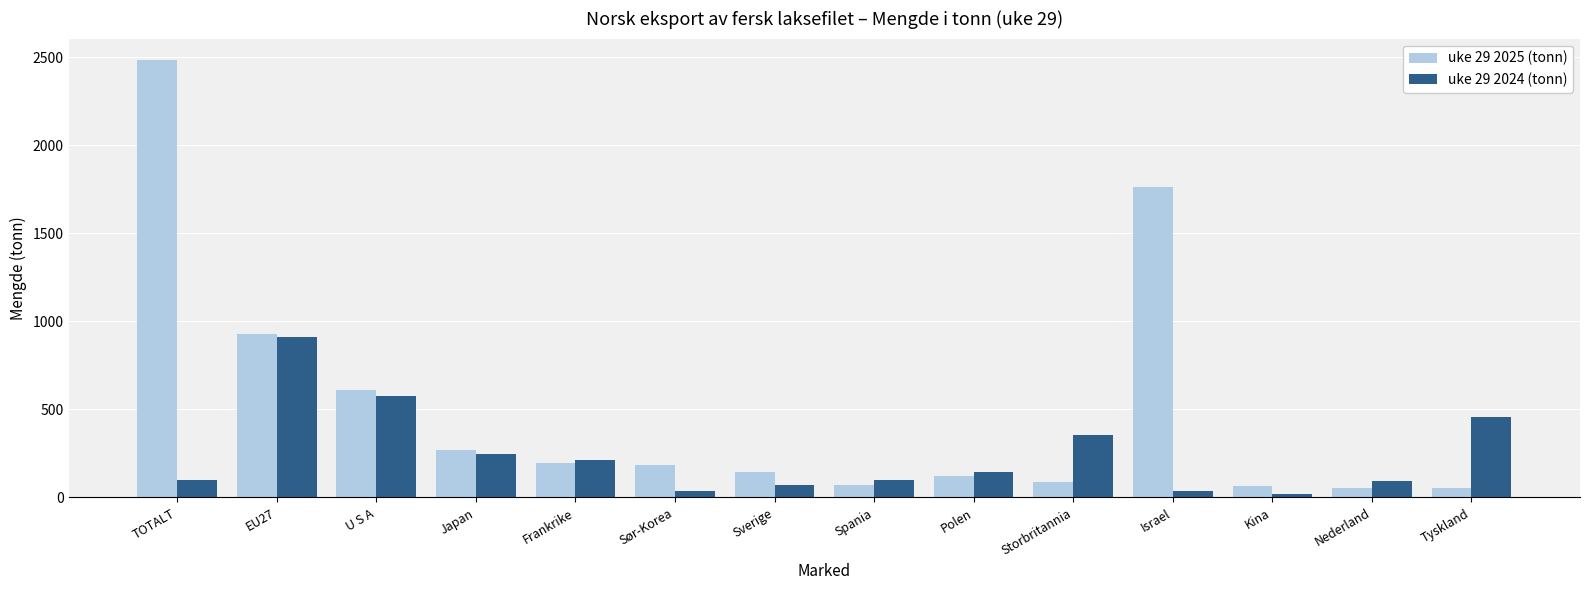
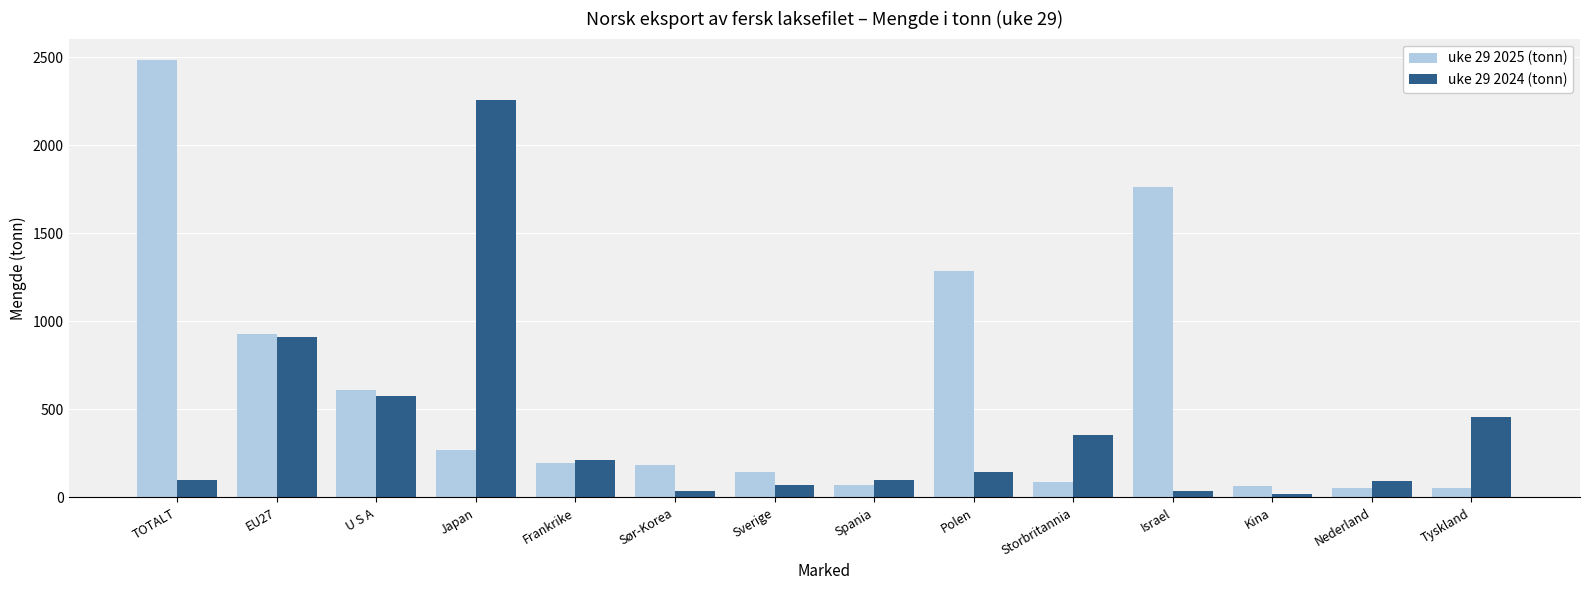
  {
    "uke 29 2025 (tonn)": {
      "TOTALT": 2480,
      "EU27": 930,
      "U S A": 610,
      "Japan": 270,
      "Frankrike": 200,
      "Sør-Korea": 190,
      "Sverige": 150,
      "Spania": 70,
-     "Polen": 120,
+     "Polen": 1290,
      "Storbritannia": 90,
      "Israel": 1760,
      "Kina": 60,
      "Nederland": 50,
      "Tyskland": 50
    },
    "uke 29 2024 (tonn)": {
      "TOTALT": 100,
      "EU27": 910,
      "U S A": 580,
-     "Japan": 250,
+     "Japan": 2260,
      "Frankrike": 210,
      "Sør-Korea": 40,
      "Sverige": 70,
      "Spania": 100,
      "Polen": 150,
      "Storbritannia": 350,
      "Israel": 40,
      "Kina": 20,
      "Nederland": 90,
      "Tyskland": 460
    }
  }
